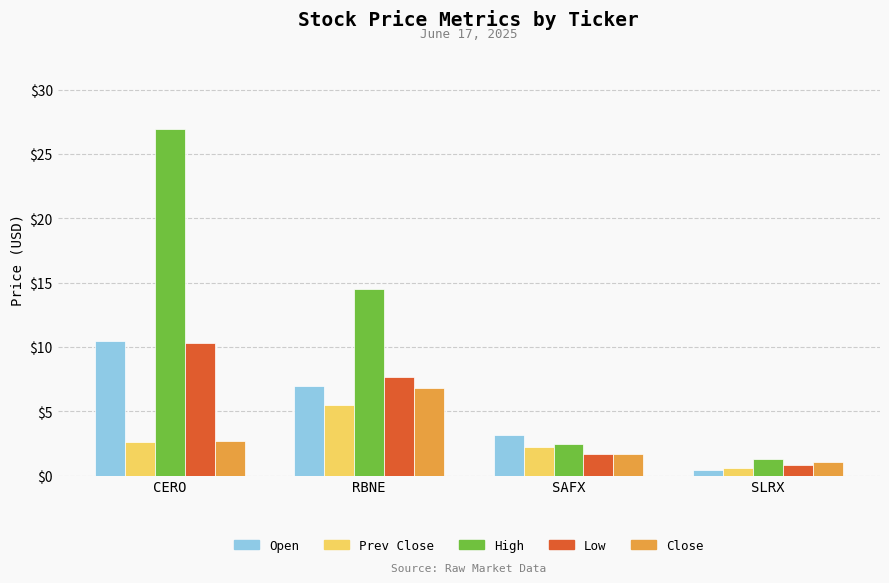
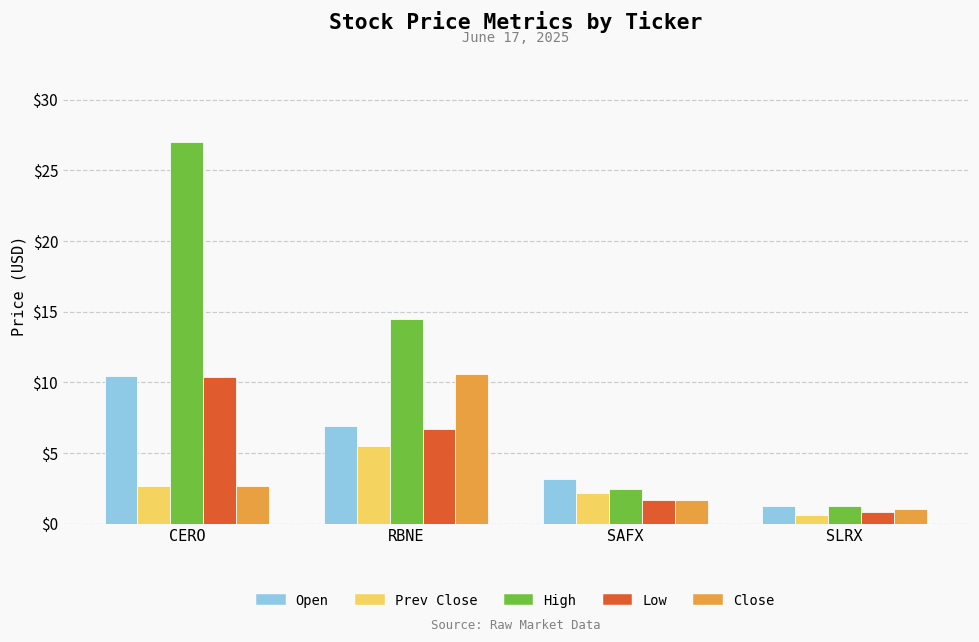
  {
    "Open": {
      "CERO": "$10.5",
      "RBNE": "$6.9",
      "SAFX": "$3.2",
-     "SLRX": "$0.4"
+     "SLRX": "$1.2"
    },
    "Prev Close": {
      "CERO": "$2.7",
      "RBNE": "$5.5",
      "SAFX": "$2.2",
      "SLRX": "$0.6"
    },
    "High": {
      "CERO": "$27.0",
      "RBNE": "$14.5",
      "SAFX": "$2.5",
      "SLRX": "$1.3"
    },
    "Low": {
      "CERO": "$10.4",
-     "RBNE": "$7.7",
+     "RBNE": "$6.7",
      "SAFX": "$1.7",
      "SLRX": "$0.8"
    },
    "Close": {
      "CERO": "$2.7",
-     "RBNE": "$6.8",
+     "RBNE": "$10.6",
      "SAFX": "$1.7",
      "SLRX": "$1.0"
    }
  }
